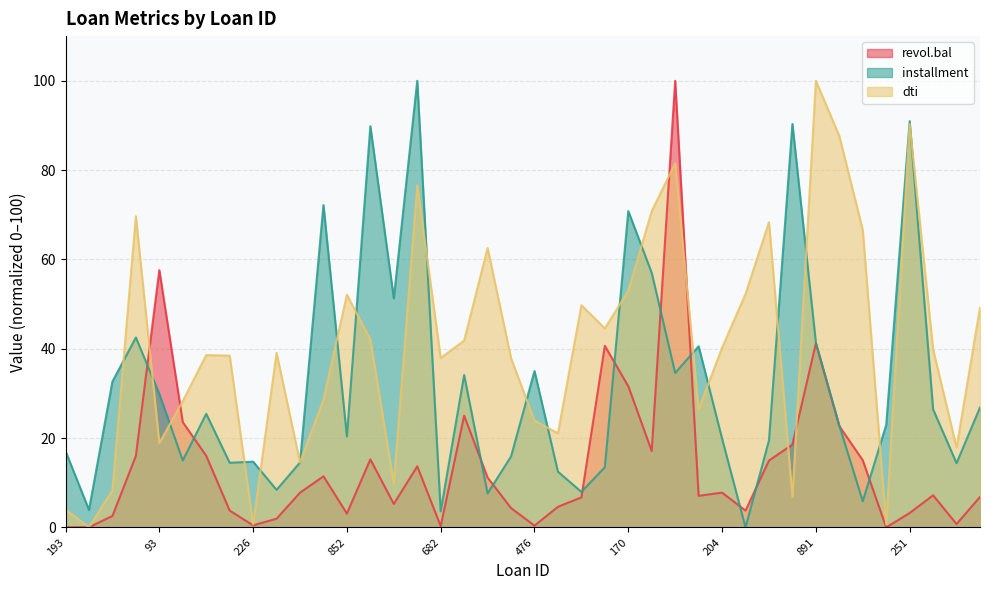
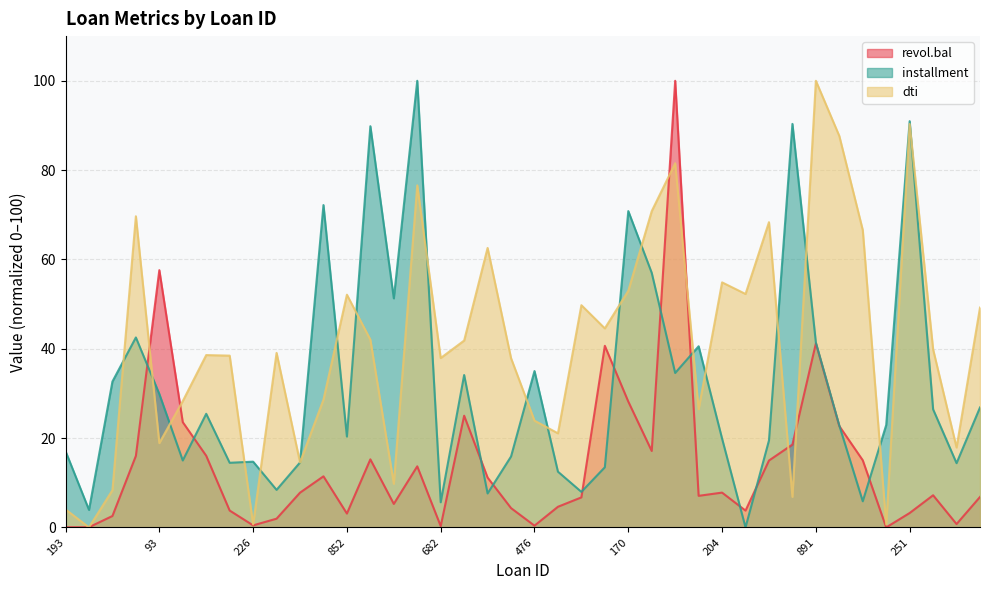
  {
    "revol.bal": {
      "193": 0,
      "93": 58,
      "852": 3,
      "682": 0,
      "476": 0,
-     "170": 32,
+     "170": 28,
      "204": 8,
      "251": 3
    },
    "installment": {
      "193": 17,
      "93": 30,
      "226": 15,
      "852": 20,
-     "682": 4,
+     "682": 6,
      "476": 35,
      "170": 71,
      "204": 20,
      "251": 91
    },
    "dti": {
      "193": 4,
      "93": 19,
      "852": 52,
      "682": 38,
      "476": 24,
      "170": 53,
-     "204": 40,
+     "204": 55,
      "891": 100,
      "251": 90
    }
  }
